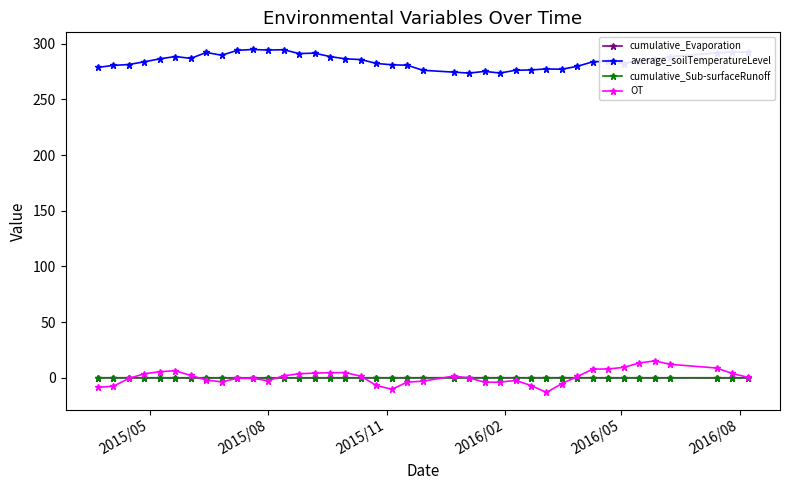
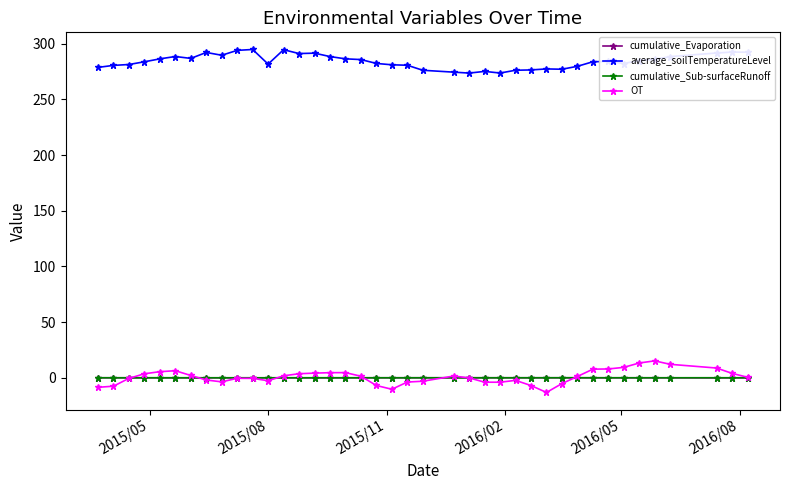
  {
    "cumulative_Sub-surfaceRunoff": {
      "2015/08": 0
    },
    "average_soilTemperatureLevel": {
-     "2015/08": 294
+     "2015/08": 282
    },
    "OT": {
      "2015/08": -3
    }
  }
